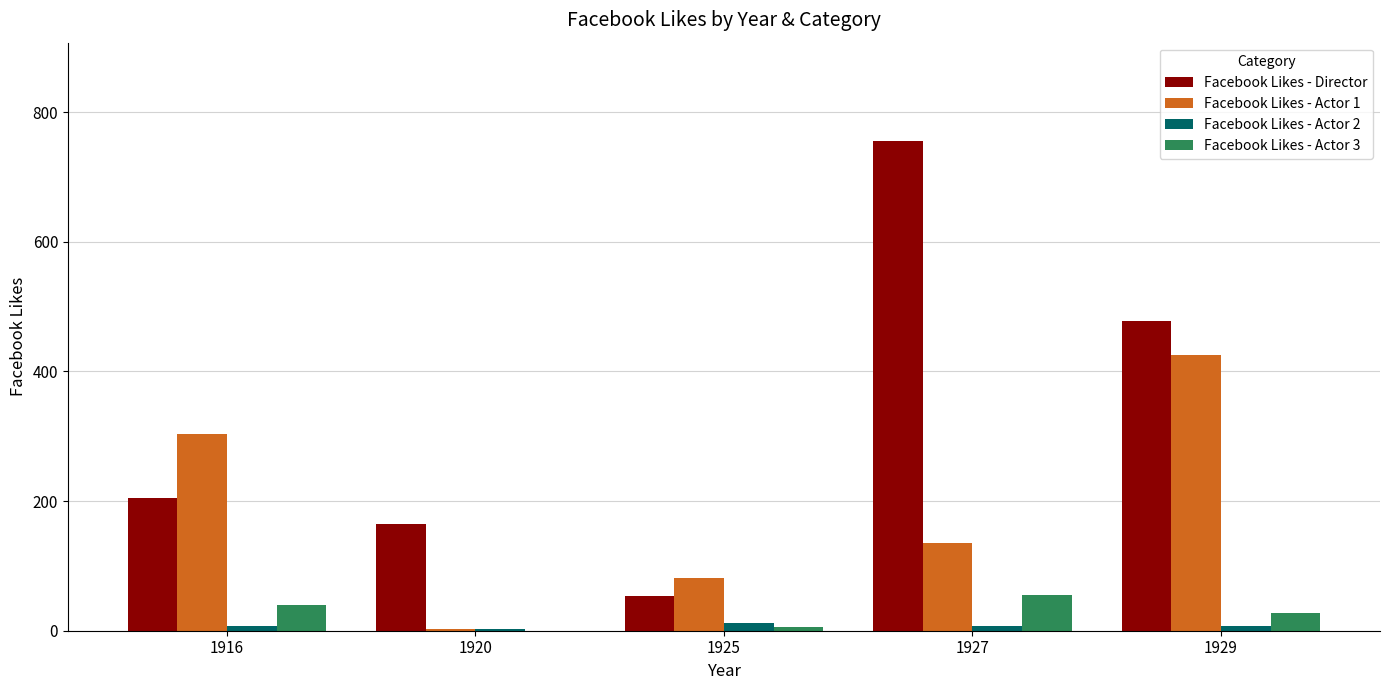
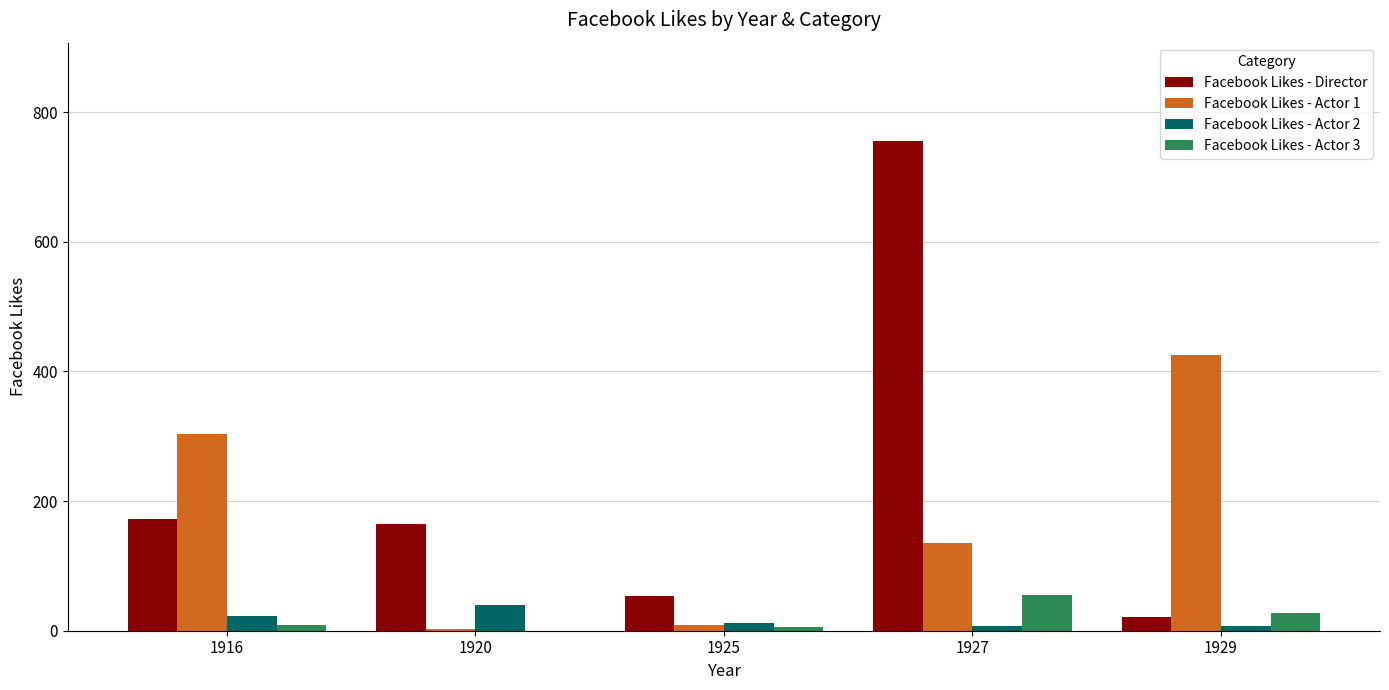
  {
    "Facebook Likes - Director": {
-     "1916": 200,
+     "1916": 170,
      "1920": 160,
      "1925": 50,
      "1927": 760,
-     "1929": 480
+     "1929": 20
    },
    "Facebook Likes - Actor 1": {
      "1916": 300,
-     "1925": 80,
+     "1925": 10,
      "1927": 140,
      "1929": 430
    },
    "Facebook Likes - Actor 2": {
-     "1916": 10,
-     "1920": 0,
+     "1916": 20,
+     "1920": 40,
      "1925": 10,
      "1927": 10,
      "1929": 10
    },
    "Facebook Likes - Actor 3": {
-     "1916": 40,
+     "1916": 10,
      "1920": 0,
      "1925": 10,
      "1927": 60,
      "1929": 30
    }
  }
